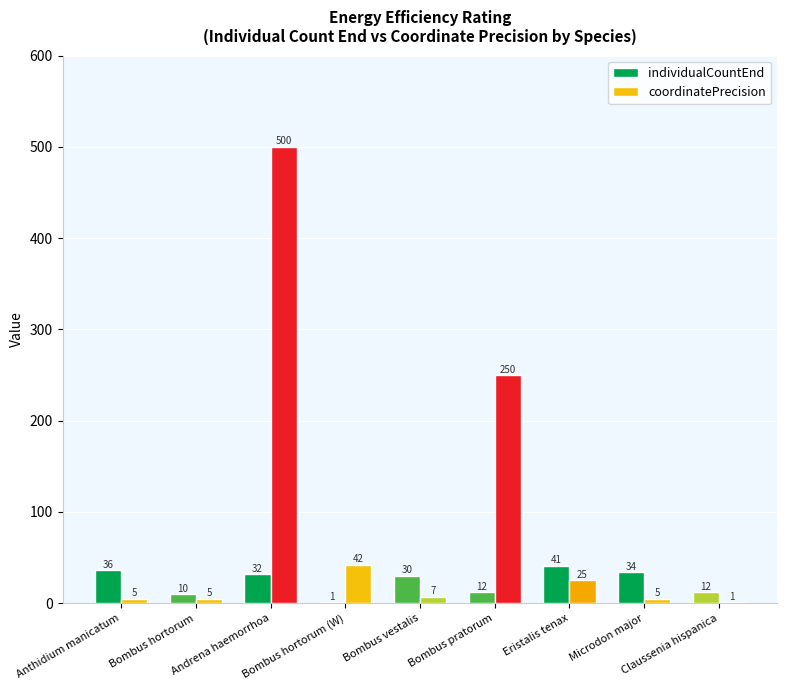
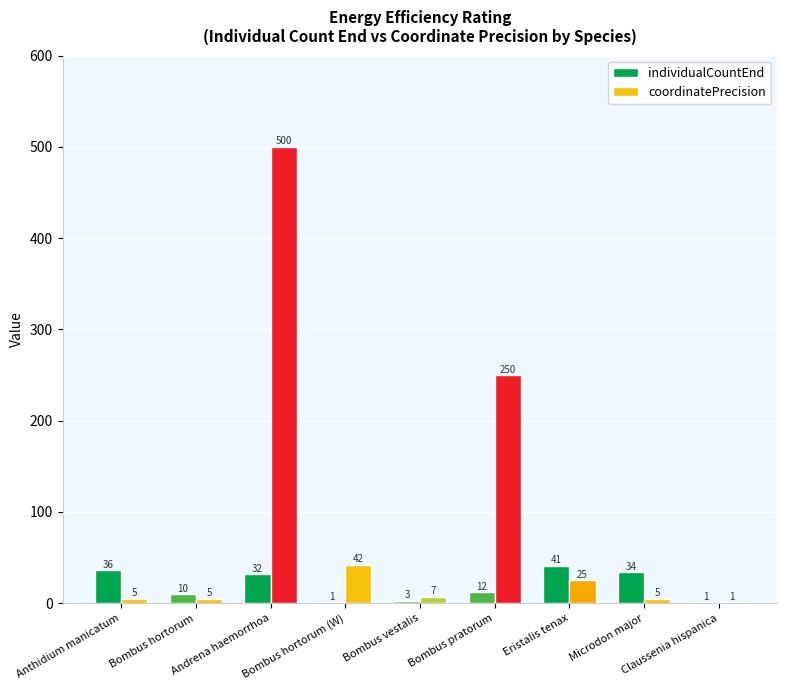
  {
    "individualCountEnd": {
      "Anthidium manicatum": 36,
      "Bombus hortorum": 10,
      "Andrena haemorrhoa": 32,
      "Bombus hortorum (W)": 1,
-     "Bombus vestalis": 30,
+     "Bombus vestalis": 3,
      "Bombus pratorum": 12,
      "Eristalis tenax": 41,
      "Microdon major": 34,
-     "Claussenia hispanica": 12
+     "Claussenia hispanica": 1
    },
    "coordinatePrecision": {
      "Anthidium manicatum": 5,
      "Bombus hortorum": 5,
      "Andrena haemorrhoa": 500,
      "Bombus hortorum (W)": 42,
      "Bombus vestalis": 7,
      "Bombus pratorum": 250,
      "Eristalis tenax": 25,
      "Microdon major": 5,
      "Claussenia hispanica": 1
    }
  }
